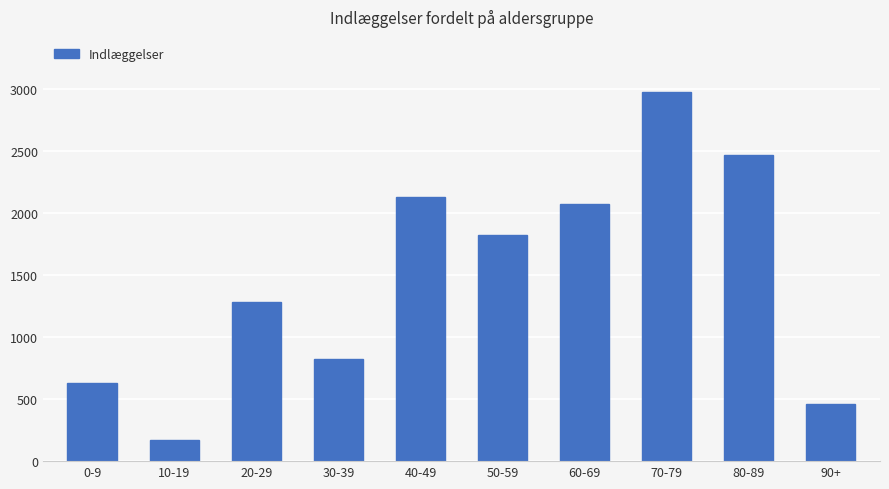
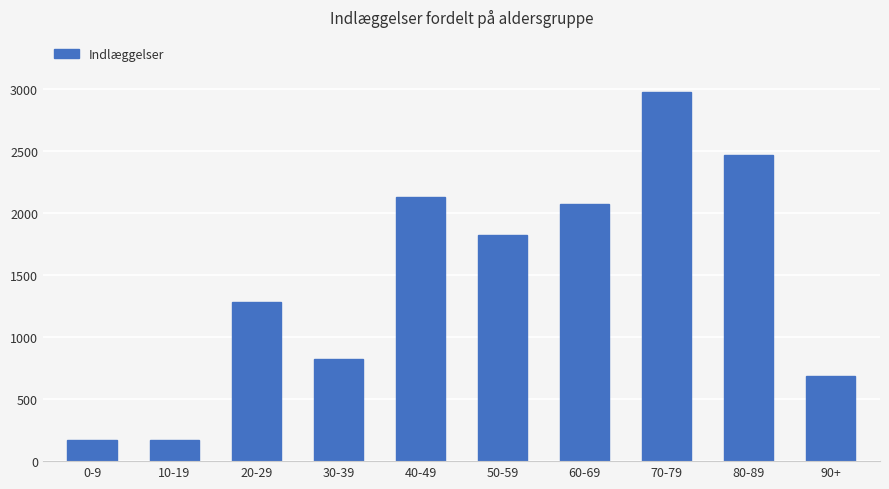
  {
-   "0-9": 630,
+   "0-9": 170,
    "10-19": 170,
    "20-29": 1290,
    "30-39": 820,
    "40-49": 2130,
    "50-59": 1830,
    "60-69": 2080,
    "70-79": 2970,
    "80-89": 2470,
-   "90+": 460
+   "90+": 690
  }
